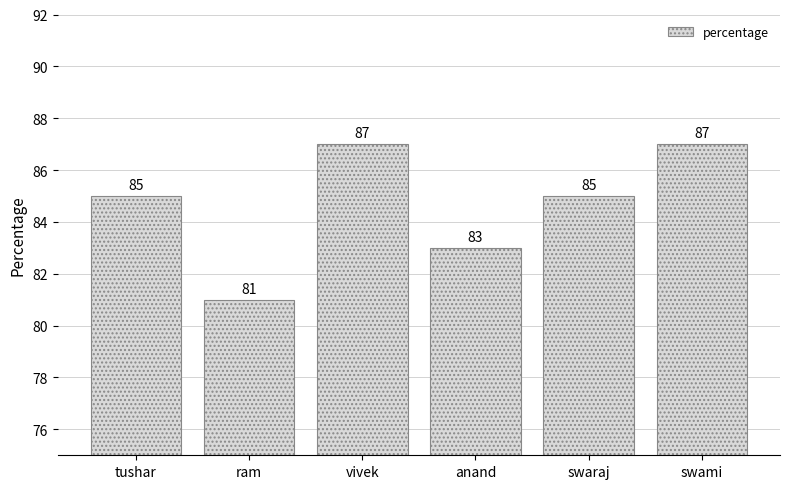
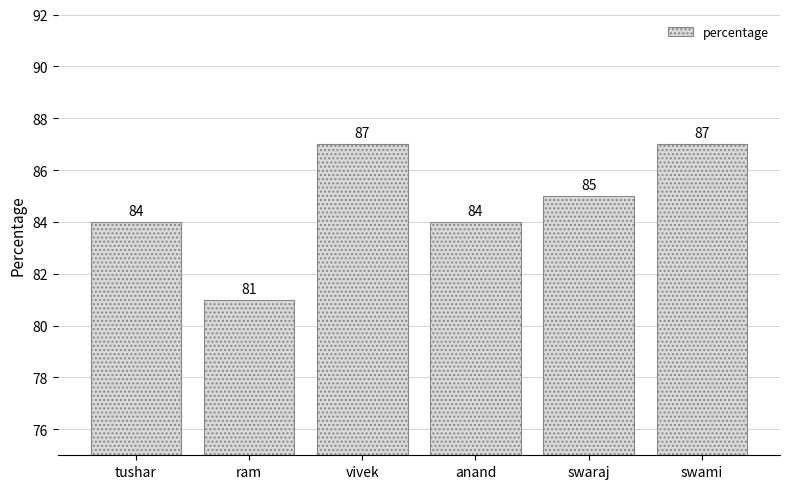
  {
-   "tushar": 85,
+   "tushar": 84,
    "ram": 81,
    "vivek": 87,
-   "anand": 83,
+   "anand": 84,
    "swaraj": 85,
    "swami": 87
  }
